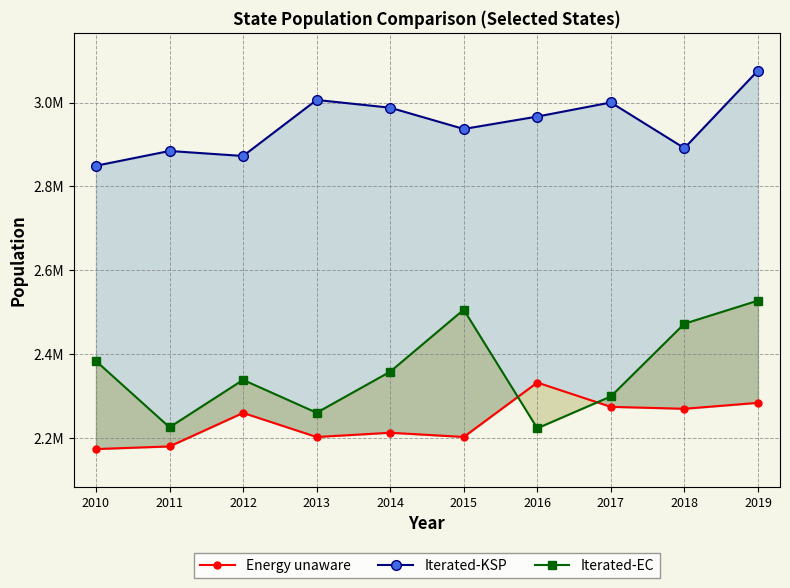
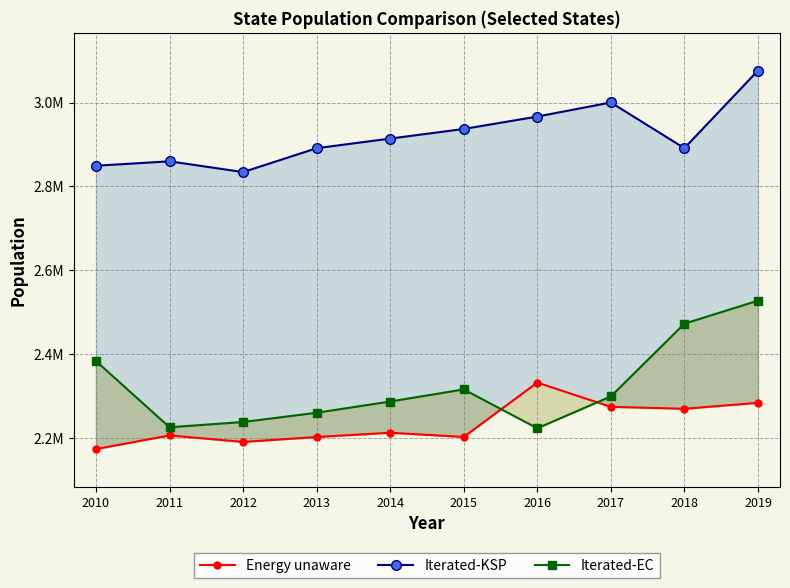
  {
    "Energy unaware": {
      "2010": 2170000,
-     "2011": 2180000,
-     "2012": 2260000,
+     "2011": 2210000,
+     "2012": 2190000,
      "2013": 2200000,
      "2014": 2210000,
      "2015": 2200000,
      "2017": 2280000,
      "2018": 2270000,
      "2019": 2280000
    },
    "Iterated-KSP": {
      "2010": 2850000,
-     "2011": 2880000,
-     "2012": 2870000,
-     "2013": 3010000,
-     "2014": 2990000,
+     "2011": 2860000,
+     "2012": 2830000,
+     "2013": 2890000,
+     "2014": 2910000,
      "2015": 2940000,
      "2016": 2970000,
      "2017": 3000000,
      "2018": 2890000,
      "2019": 3080000
    },
    "Iterated-EC": {
-     "2012": 2340000,
-     "2014": 2360000,
-     "2015": 2510000,
+     "2012": 2240000,
+     "2014": 2290000,
+     "2015": 2320000,
      "2016": 2220000
    }
  }
